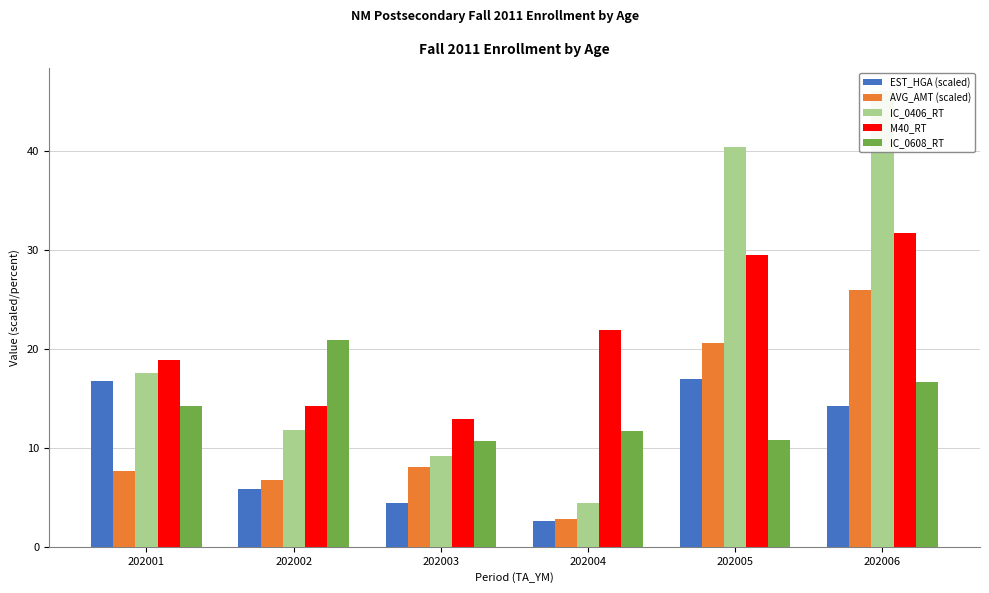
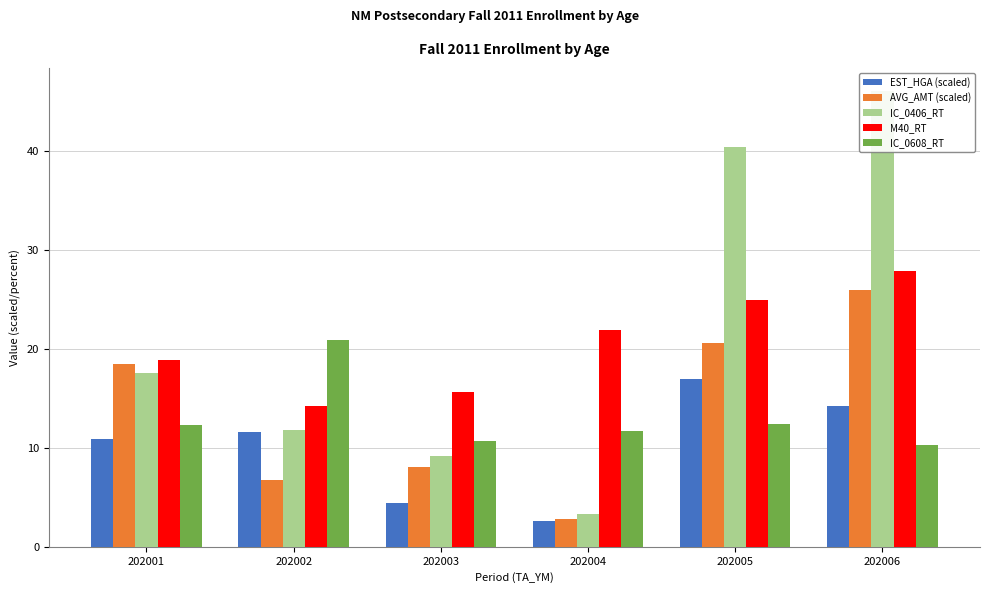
  {
    "EST_HGA (scaled)": {
-     "202001": 17,
-     "202002": 6,
+     "202001": 11,
+     "202002": 12,
      "202003": 4,
      "202004": 3,
      "202005": 17,
      "202006": 14
    },
    "AVG_AMT (scaled)": {
-     "202001": 8,
+     "202001": 19,
      "202002": 7,
      "202003": 8,
      "202004": 3,
      "202005": 21,
      "202006": 26
    },
    "IC_0406_RT": {
      "202001": 18,
      "202002": 12,
      "202003": 9,
-     "202004": 4,
+     "202004": 3,
      "202005": 40
    },
    "M40_RT": {
      "202001": 19,
      "202002": 14,
-     "202003": 13,
+     "202003": 16,
      "202004": 22,
-     "202005": 30,
-     "202006": 32
+     "202005": 25,
+     "202006": 28
    },
    "IC_0608_RT": {
-     "202001": 14,
+     "202001": 12,
      "202002": 21,
      "202003": 11,
      "202004": 12,
-     "202005": 11,
-     "202006": 17
+     "202005": 12,
+     "202006": 10
    }
  }
